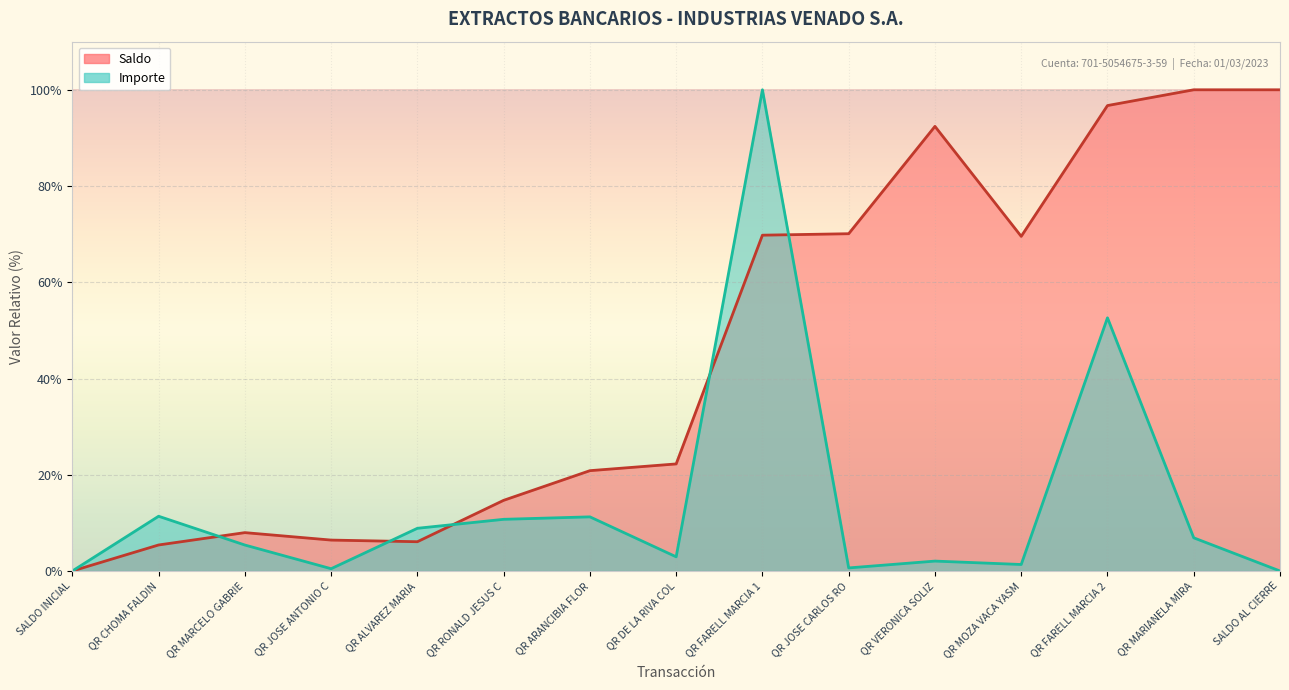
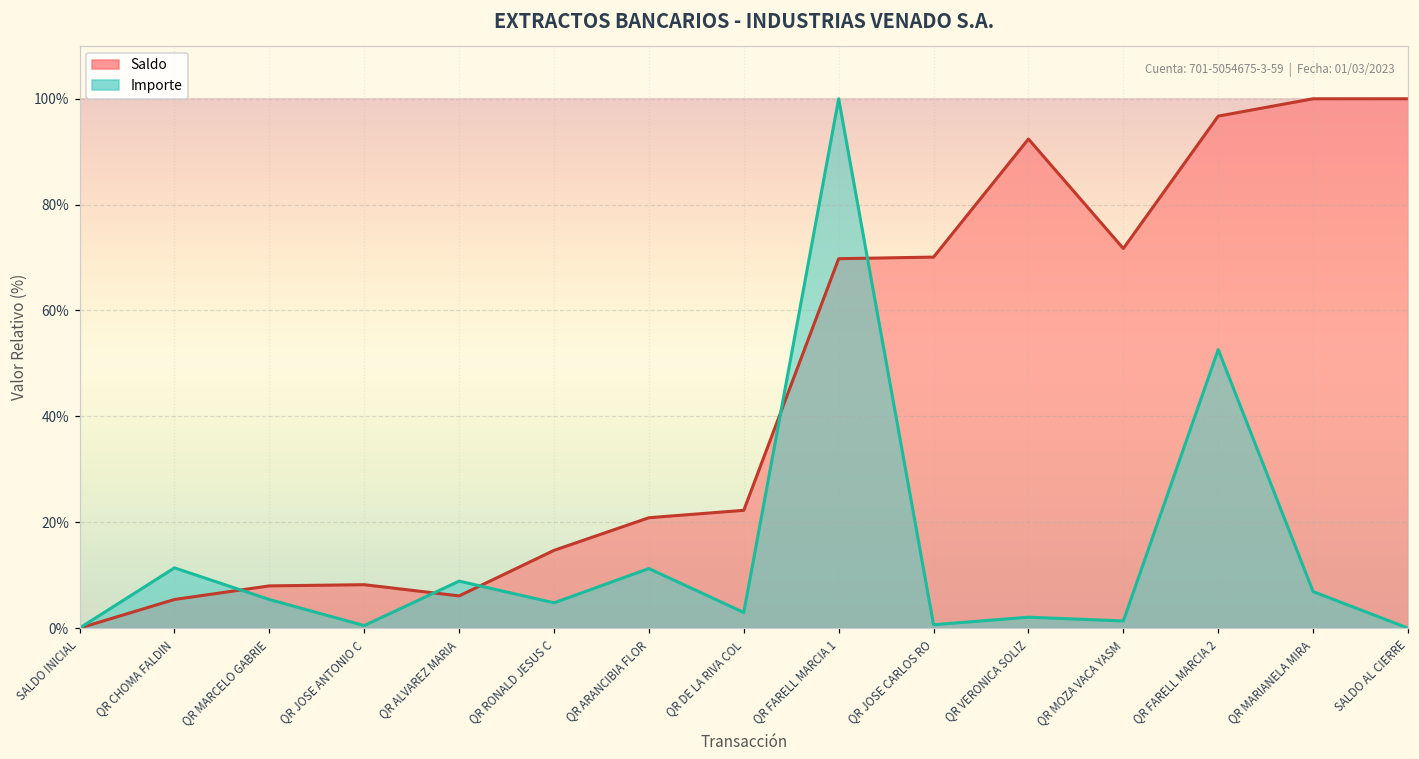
  {
    "Saldo": {
      "QR CHOMA FALDIN": "5%",
      "QR MARCELO GABRIE": "8%",
-     "QR JOSE ANTONIO C": "6%",
+     "QR JOSE ANTONIO C": "8%",
      "QR ALVAREZ MARIA": "6%",
      "QR RONALD JESUS C": "15%",
      "QR ARANCIBIA FLOR": "21%",
      "QR DE LA RIVA COL": "22%",
      "QR FARELL MARCIA 1": "70%",
      "QR JOSE CARLOS RO": "70%",
      "QR VERONICA SOLIZ": "92%",
-     "QR MOZA VACA YASM": "70%",
+     "QR MOZA VACA YASM": "72%",
      "QR FARELL MARCIA 2": "97%",
      "SALDO AL CIERRE": "100%"
    },
    "Importe": {
      "QR CHOMA FALDIN": "11%",
      "QR MARCELO GABRIE": "5%",
      "QR JOSE ANTONIO C": "0%",
      "QR ALVAREZ MARIA": "9%",
-     "QR RONALD JESUS C": "11%",
+     "QR RONALD JESUS C": "5%",
      "QR ARANCIBIA FLOR": "11%",
      "QR DE LA RIVA COL": "3%",
      "QR FARELL MARCIA 1": "100%",
      "QR JOSE CARLOS RO": "1%",
      "QR VERONICA SOLIZ": "2%",
      "QR MOZA VACA YASM": "1%",
      "QR FARELL MARCIA 2": "53%",
      "QR MARIANELA MIRA": "7%",
      "SALDO AL CIERRE": "0%"
    }
  }
